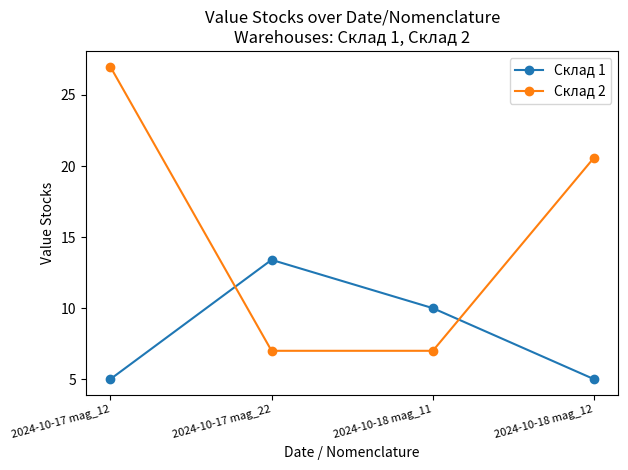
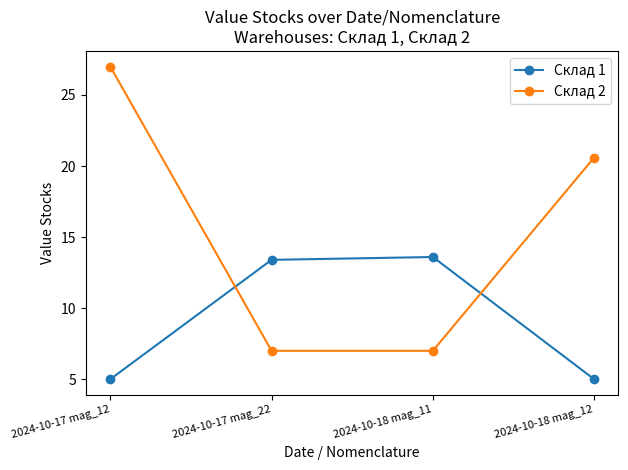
  {
    "Склад 1": {
      "2024-10-17 mag_12": 5.0,
      "2024-10-17 mag_22": 13.4,
-     "2024-10-18 mag_11": 10.0,
+     "2024-10-18 mag_11": 13.6,
      "2024-10-18 mag_12": 5.0
    },
    "Склад 2": {
      "2024-10-17 mag_12": 27.0,
      "2024-10-17 mag_22": 7.0,
      "2024-10-18 mag_11": 7.0,
      "2024-10-18 mag_12": 20.6
    }
  }
